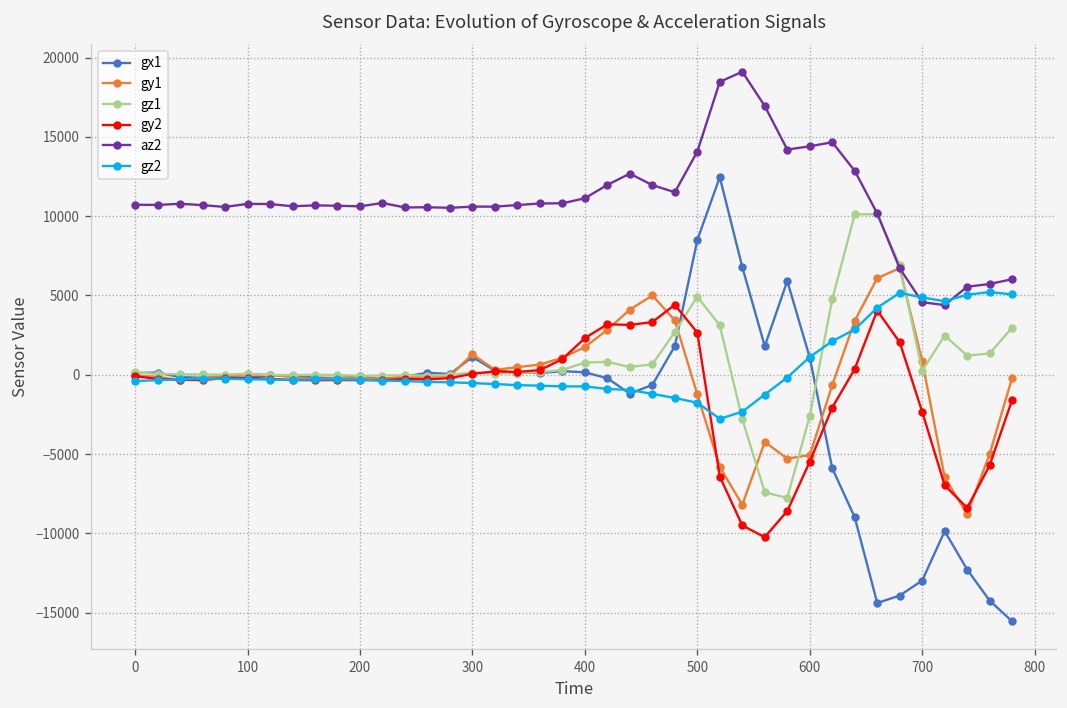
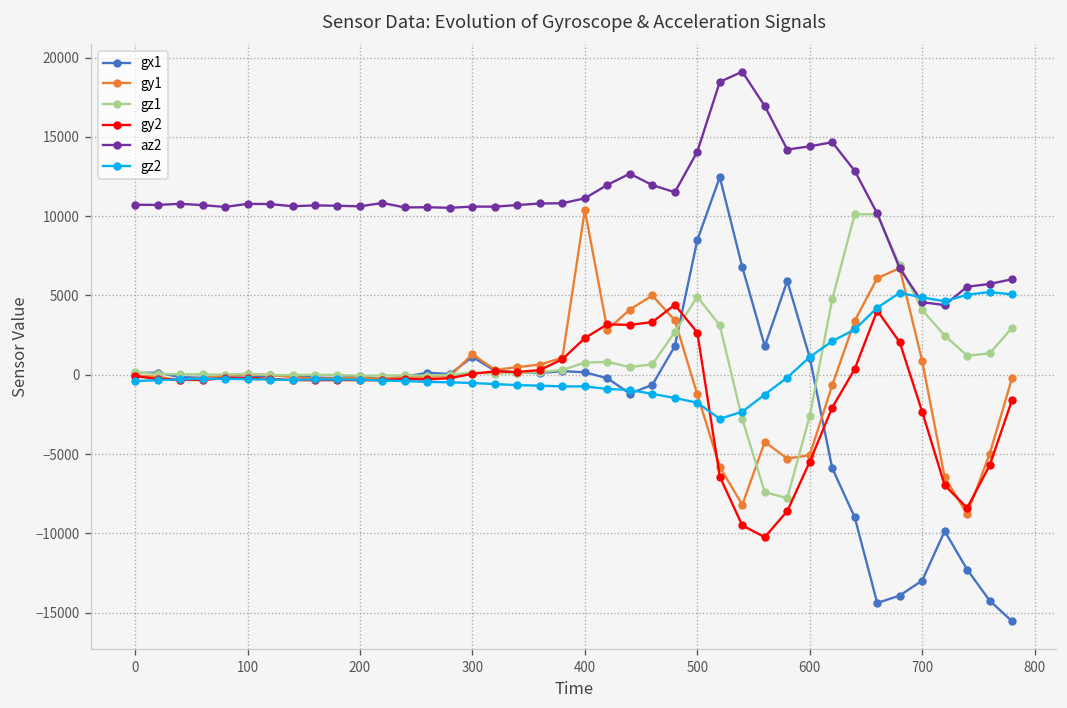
  {
    "gx1": {
      "400": 200,
      "500": 8500,
      "700": -13000
    },
    "gy1": {
-     "400": 1700,
+     "400": 10400,
      "500": -1200,
      "600": -5100,
      "700": 900
    },
    "gz1": {
      "400": 800,
      "500": 4900,
      "600": -2600,
-     "700": 300
+     "700": 4100
    },
    "gy2": {
      "400": 2300,
      "500": 2700,
      "600": -5500,
      "700": -2300
    },
    "az2": {
      "0": 10700,
      "100": 10800,
      "200": 10600,
      "300": 10600,
      "400": 11100,
      "500": 14100,
      "600": 14400,
      "700": 4600
    },
    "gz2": {
      "0": -400,
      "300": -500,
      "400": -700,
      "500": -1800,
      "700": 4900
    }
  }
